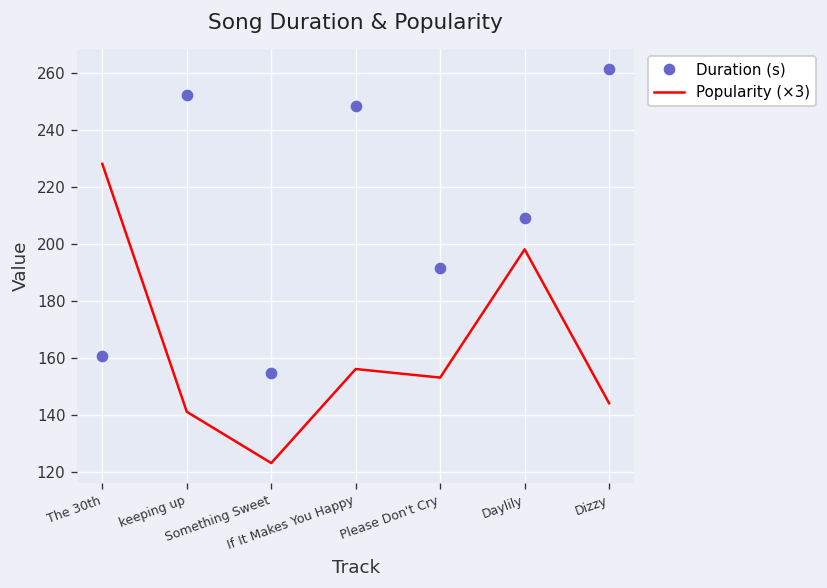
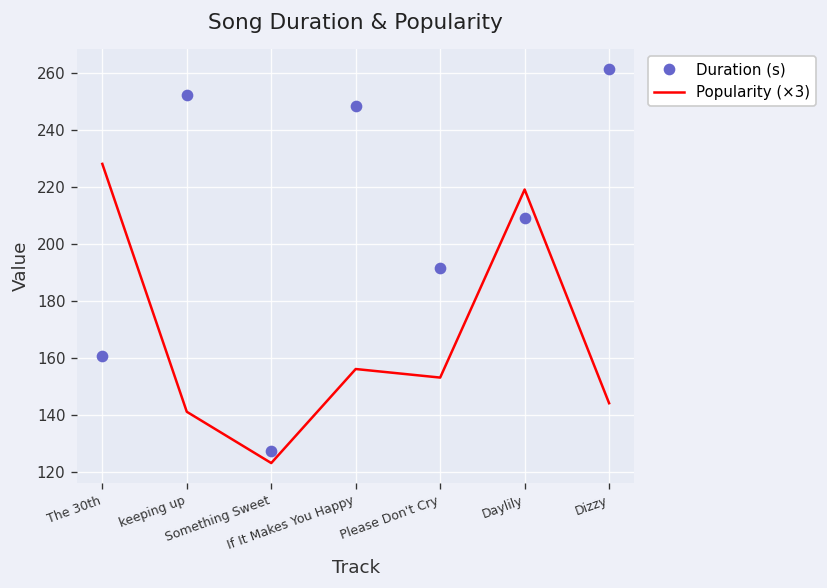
  {
    "Duration (s)": {
      "The 30th": 160,
      "keeping up": 252,
-     "Something Sweet": 155,
+     "Something Sweet": 127,
      "If It Makes You Happy": 248,
      "Please Don't Cry": 192,
      "Daylily": 209,
      "Dizzy": 261
    },
    "Popularity (×3)": {
      "The 30th": 228,
      "keeping up": 141,
      "Something Sweet": 123,
      "If It Makes You Happy": 156,
      "Please Don't Cry": 153,
-     "Daylily": 198,
+     "Daylily": 219,
      "Dizzy": 144
    }
  }
